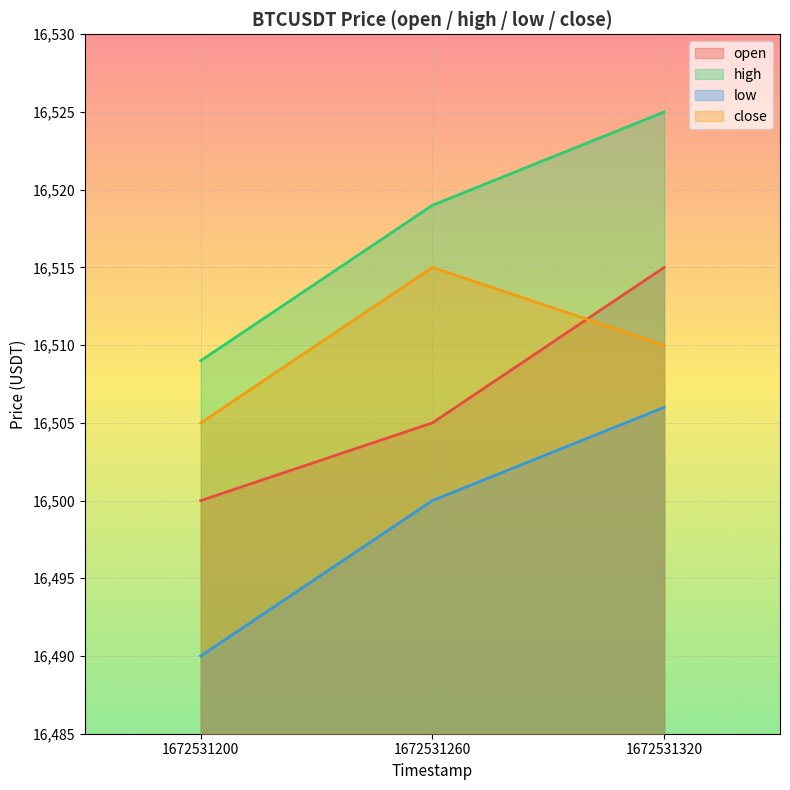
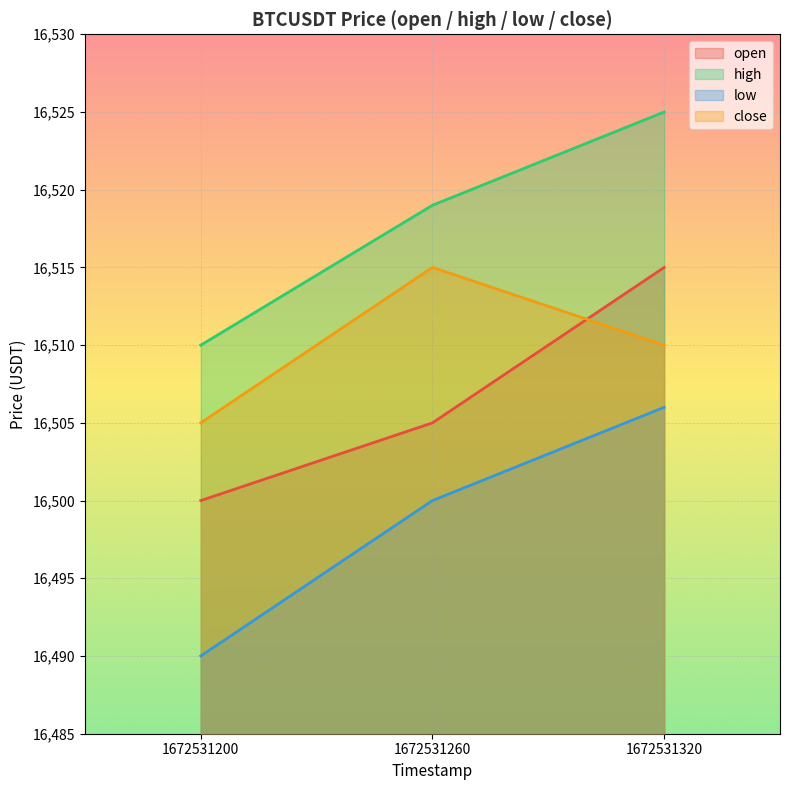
  {
    "high": {
-     "1672531200": "16,509",
+     "1672531200": "16,510",
      "1672531260": "16,519",
      "1672531320": "16,525"
    },
    "low": {
      "1672531200": "16,490",
      "1672531260": "16,500",
      "1672531320": "16,506"
    }
  }
